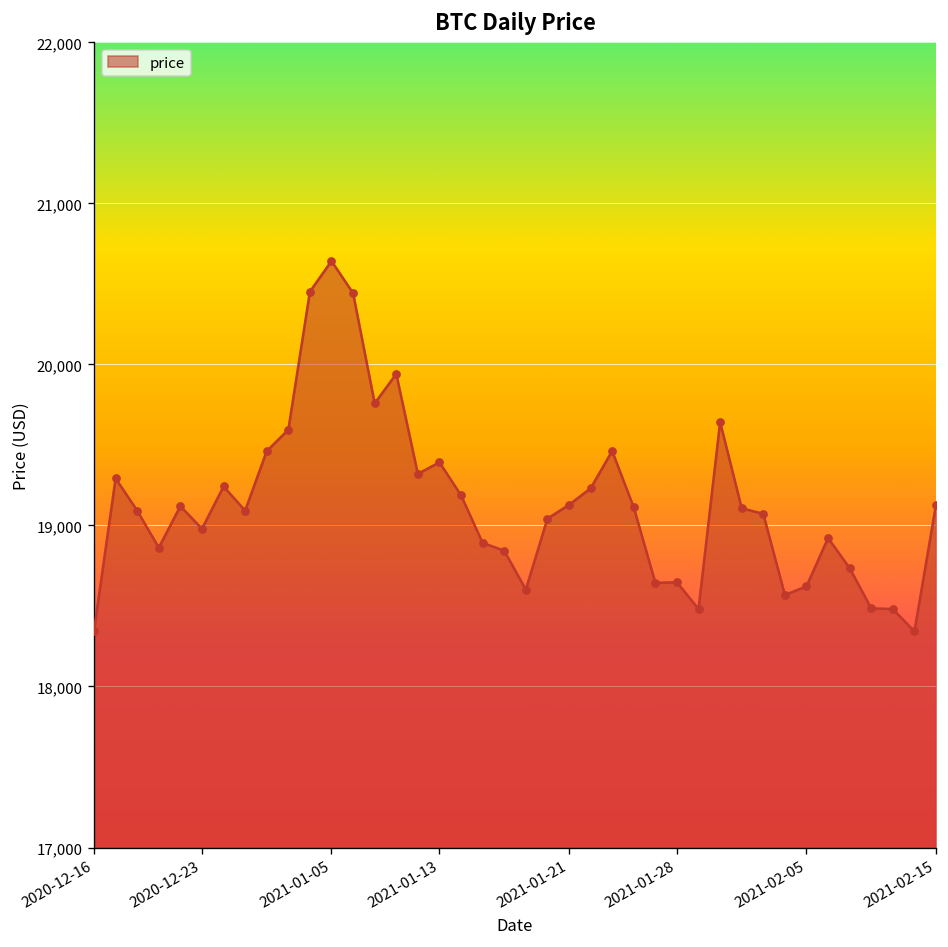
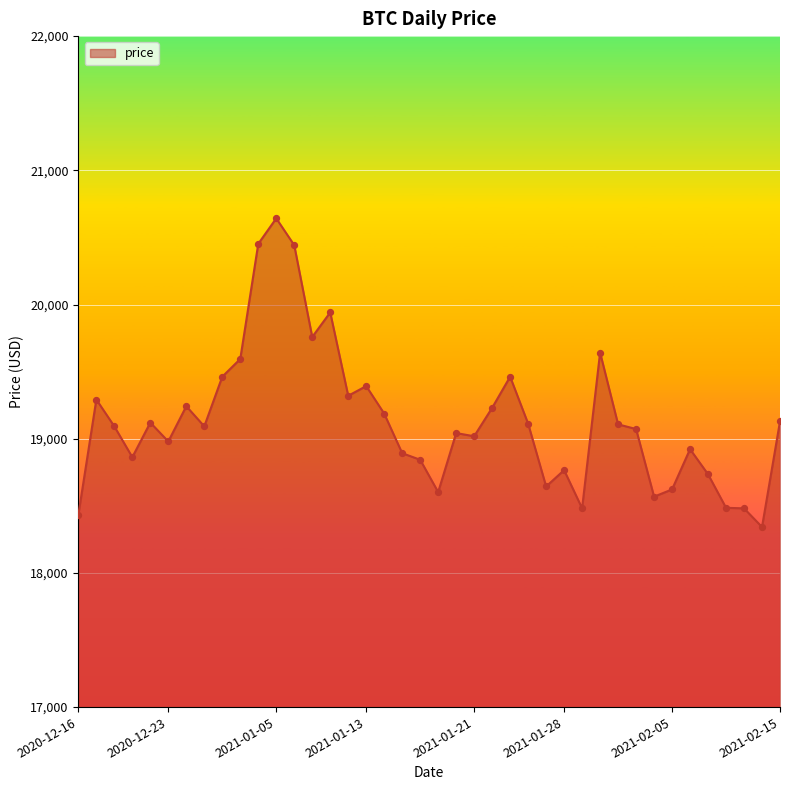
  {
-   "2020-12-16": "18,350",
+   "2020-12-16": "18,430",
    "2020-12-23": "18,980",
    "2021-01-05": "20,640",
    "2021-01-13": "19,390",
-   "2021-01-21": "19,130",
-   "2021-01-28": "18,650",
+   "2021-01-21": "19,020",
+   "2021-01-28": "18,770",
    "2021-02-05": "18,620",
    "2021-02-15": "19,130"
  }
